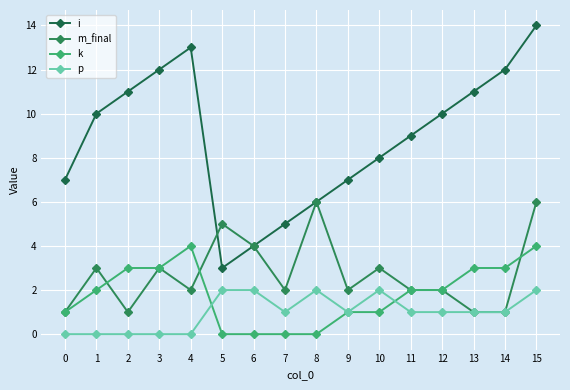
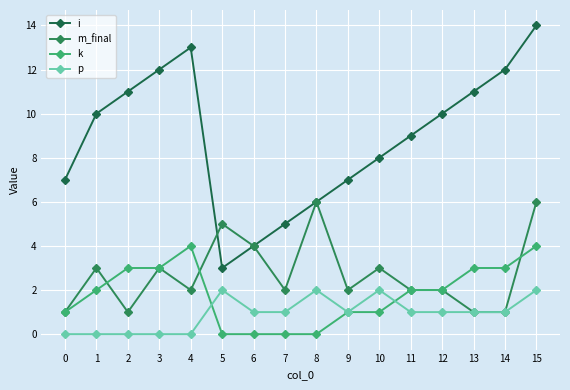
  {
    "p": {
      "0": 0,
      "1": 0,
      "2": 0,
      "3": 0,
      "4": 0,
      "5": 2,
-     "6": 2,
+     "6": 1,
      "7": 1,
      "8": 2,
      "10": 2,
      "11": 1,
      "12": 1,
      "15": 2
    }
  }
